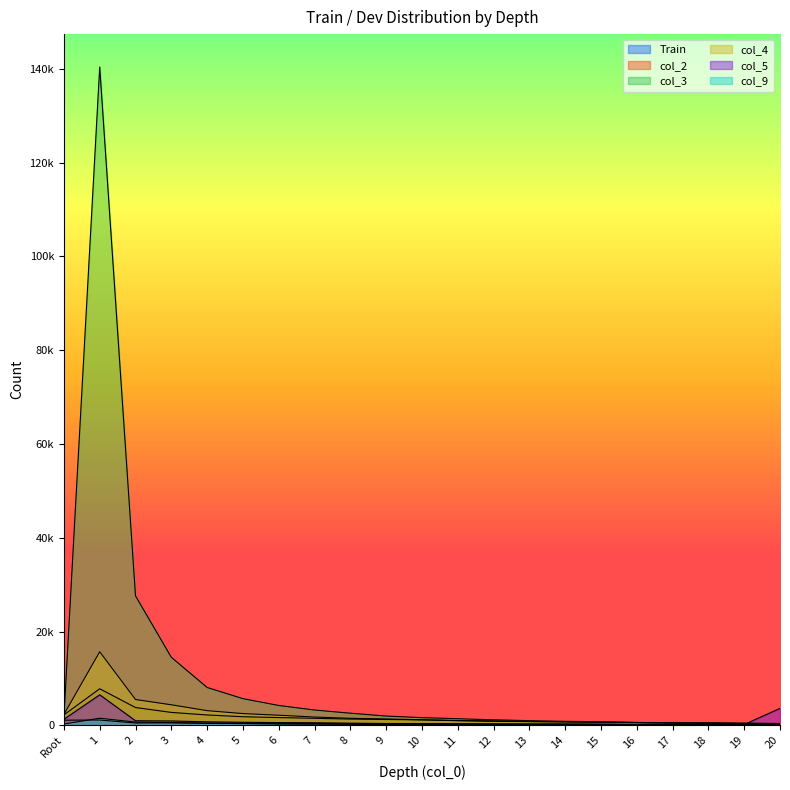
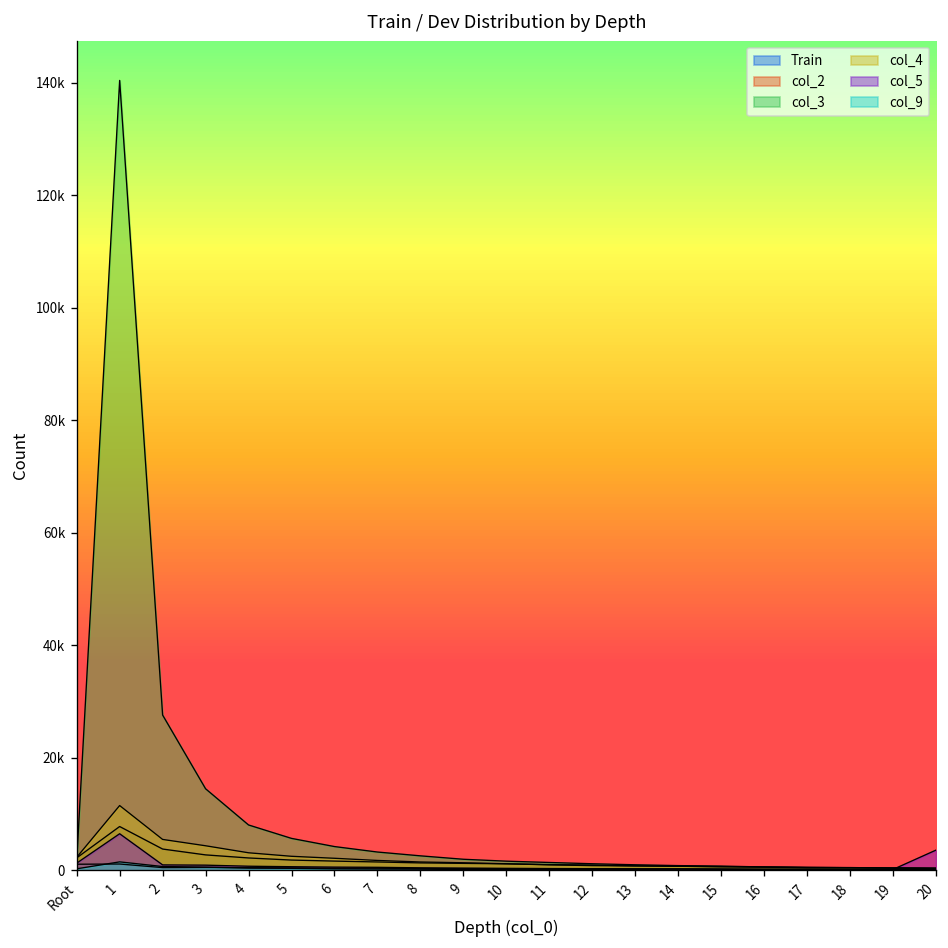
  {
    "col_2": {
      "1": 8000,
      "2": 4000,
      "3": 3000,
      "4": 2000,
      "5": 2000
    },
    "col_3": {
      "1": 140000,
      "2": 28000,
      "3": 15000,
      "4": 8000,
      "5": 6000,
      "6": 4000,
      "7": 3000,
      "8": 3000,
      "9": 2000
    },
    "col_4": {
-     "1": 16000,
+     "1": 12000,
      "2": 6000,
      "3": 4000,
      "4": 3000,
      "5": 3000
    },
    "col_5": {
      "1": 7000,
      "20": 4000
    },
    "col_9": {
      "Root": 0
    }
  }
